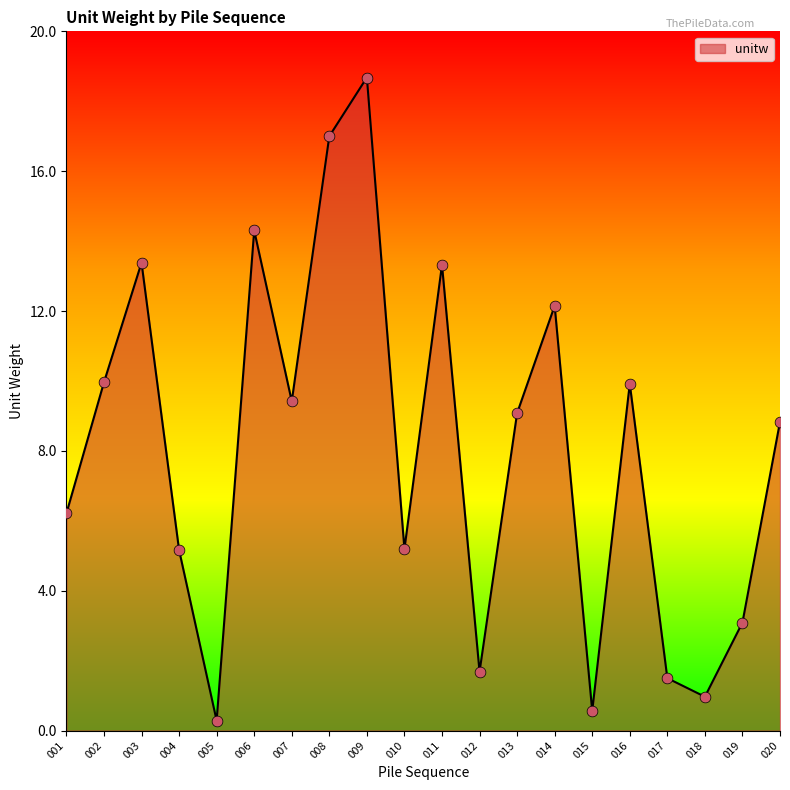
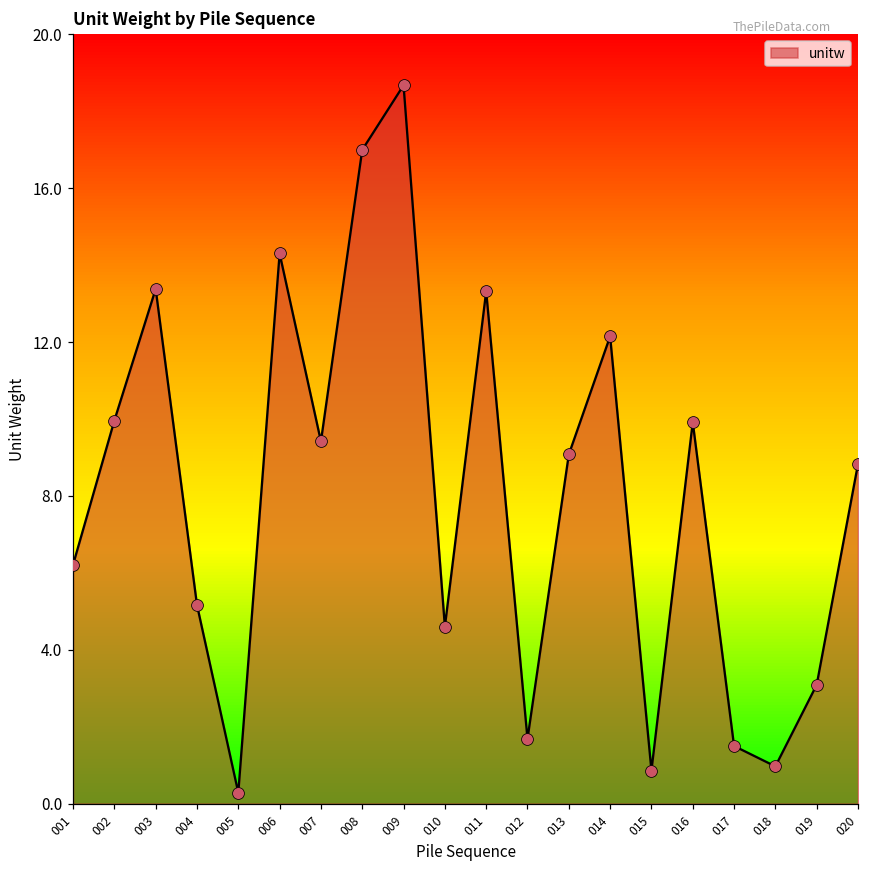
  {
    "001": 6.2,
    "002": 10.0,
    "003": 13.4,
    "004": 5.2,
    "005": 0.3,
    "006": 14.3,
    "007": 9.4,
    "008": 17.0,
    "009": 18.7,
-   "010": 5.2,
+   "010": 4.6,
    "011": 13.3,
    "012": 1.7,
    "013": 9.1,
    "014": 12.1,
-   "015": 0.6,
+   "015": 0.9,
    "016": 9.9,
    "017": 1.5,
    "018": 1.0,
    "019": 3.1,
    "020": 8.8
  }
